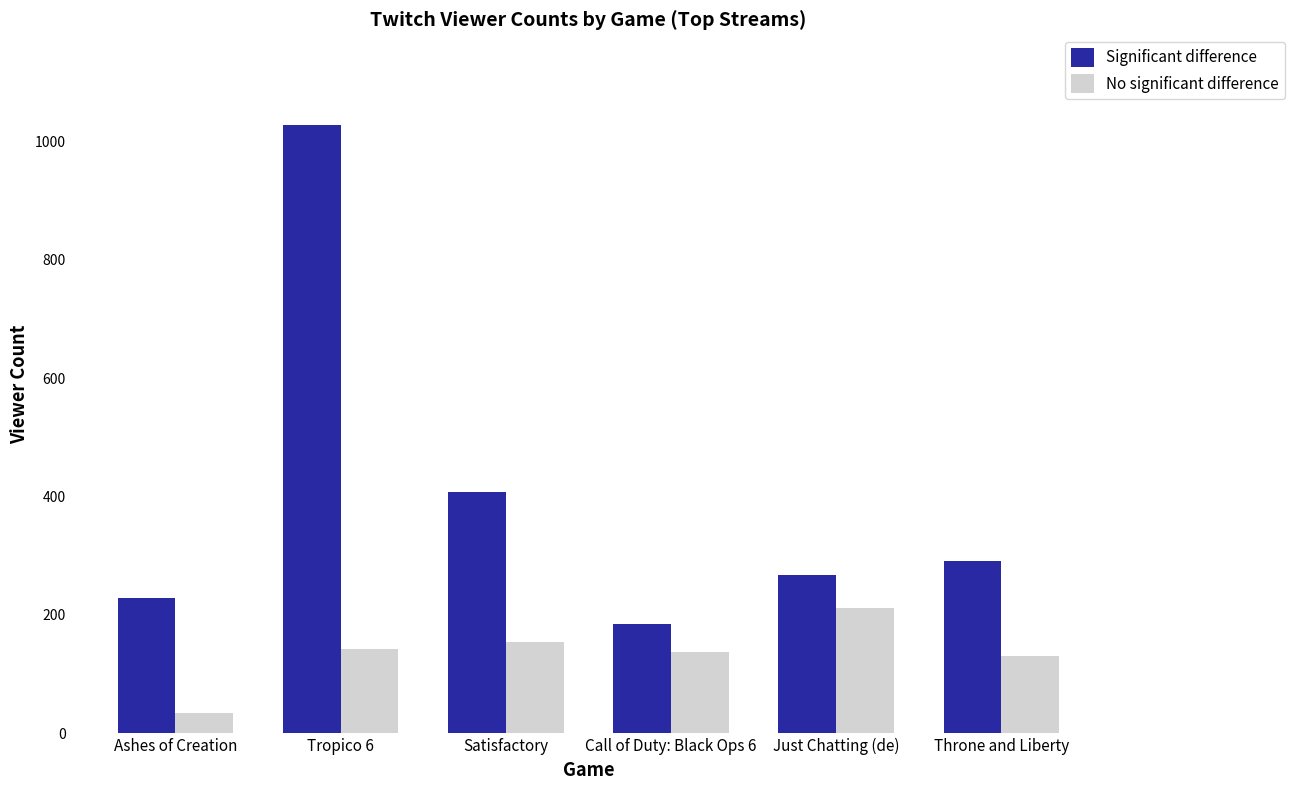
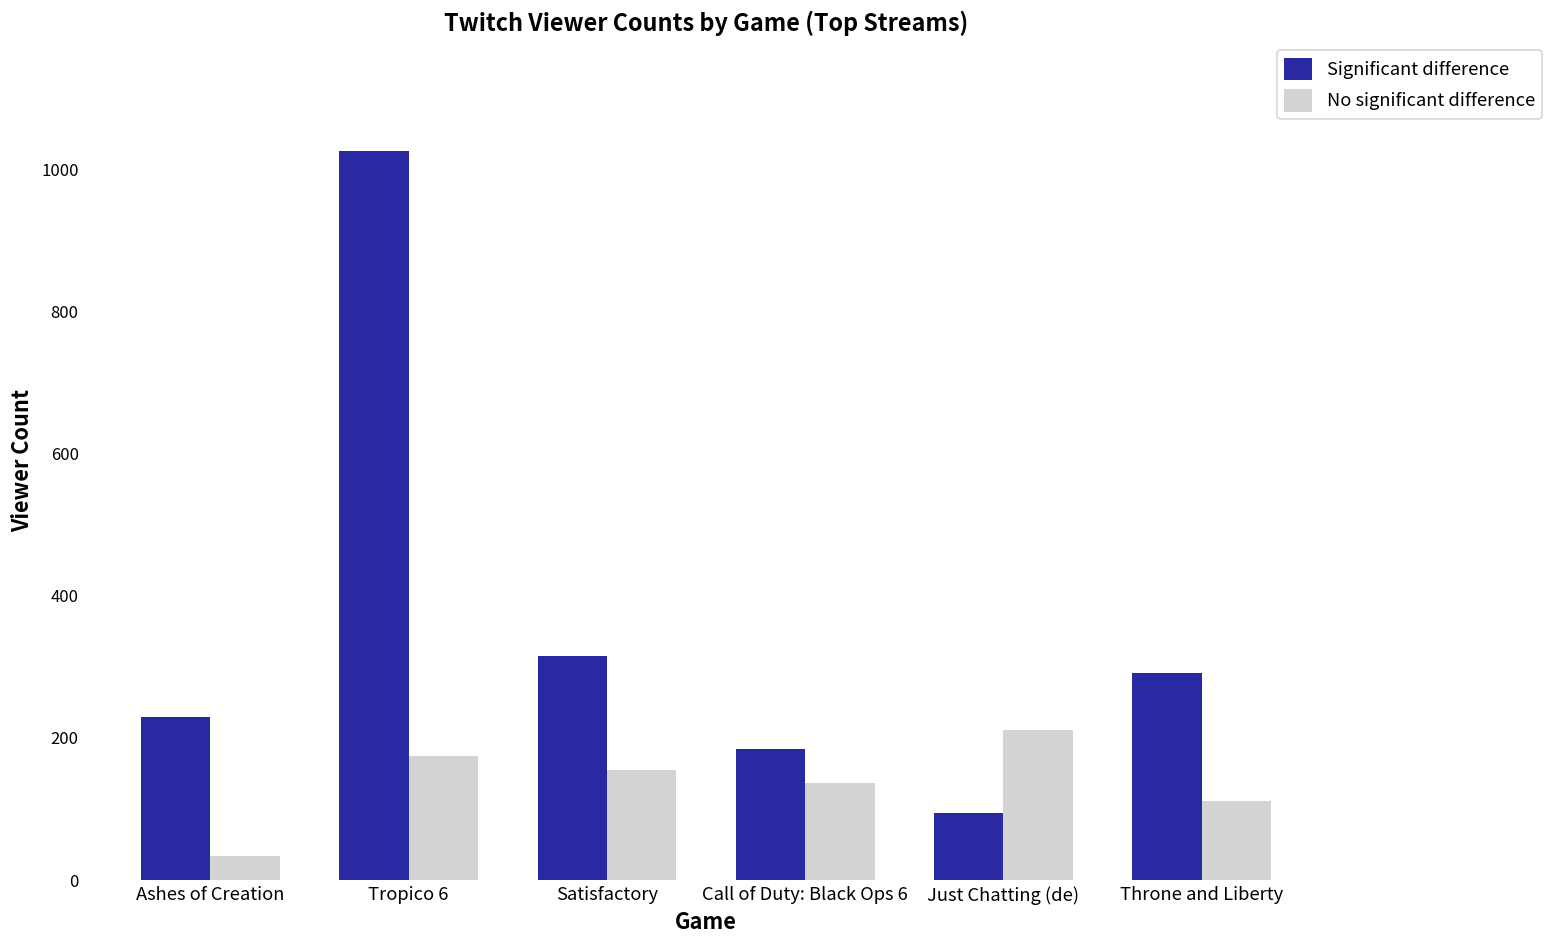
  {
    "Significant difference": {
      "Ashes of Creation": 230,
      "Tropico 6": 1030,
-     "Satisfactory": 410,
+     "Satisfactory": 320,
      "Call of Duty: Black Ops 6": 180,
-     "Just Chatting (de)": 270,
+     "Just Chatting (de)": 90,
      "Throne and Liberty": 290
    },
    "No significant difference": {
      "Ashes of Creation": 30,
-     "Tropico 6": 140,
+     "Tropico 6": 180,
      "Satisfactory": 160,
      "Call of Duty: Black Ops 6": 140,
      "Just Chatting (de)": 210,
-     "Throne and Liberty": 130
+     "Throne and Liberty": 110
    }
  }
